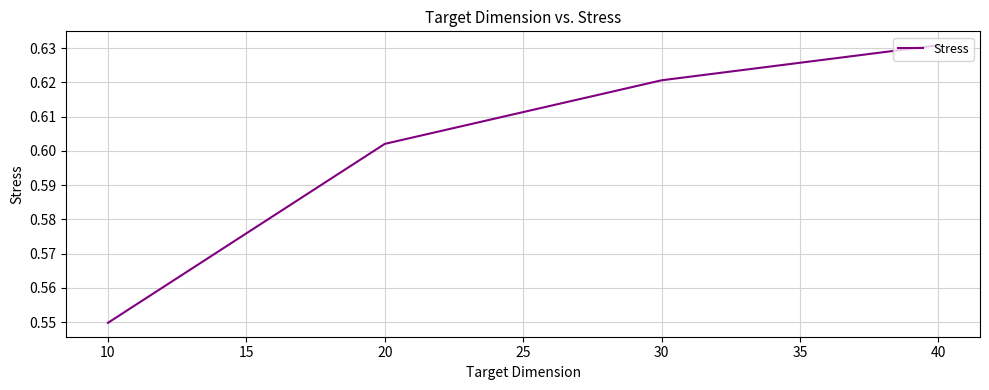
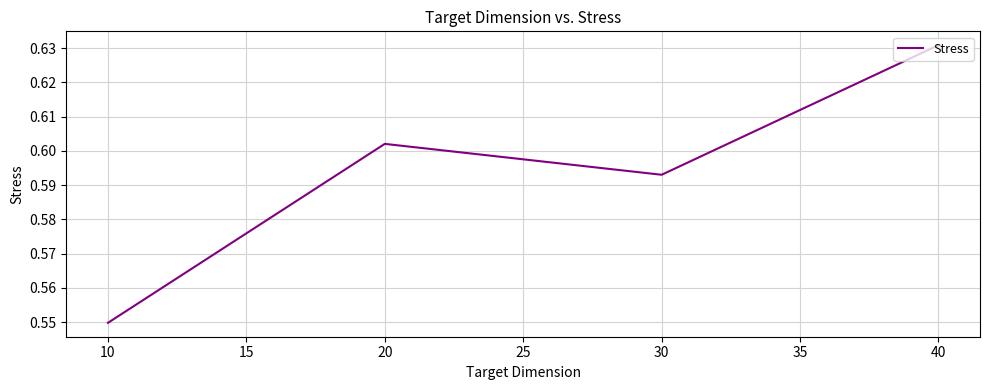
  {
    "10": 0.550,
    "20": 0.602,
-   "30": 0.621
+   "30": 0.593
  }
